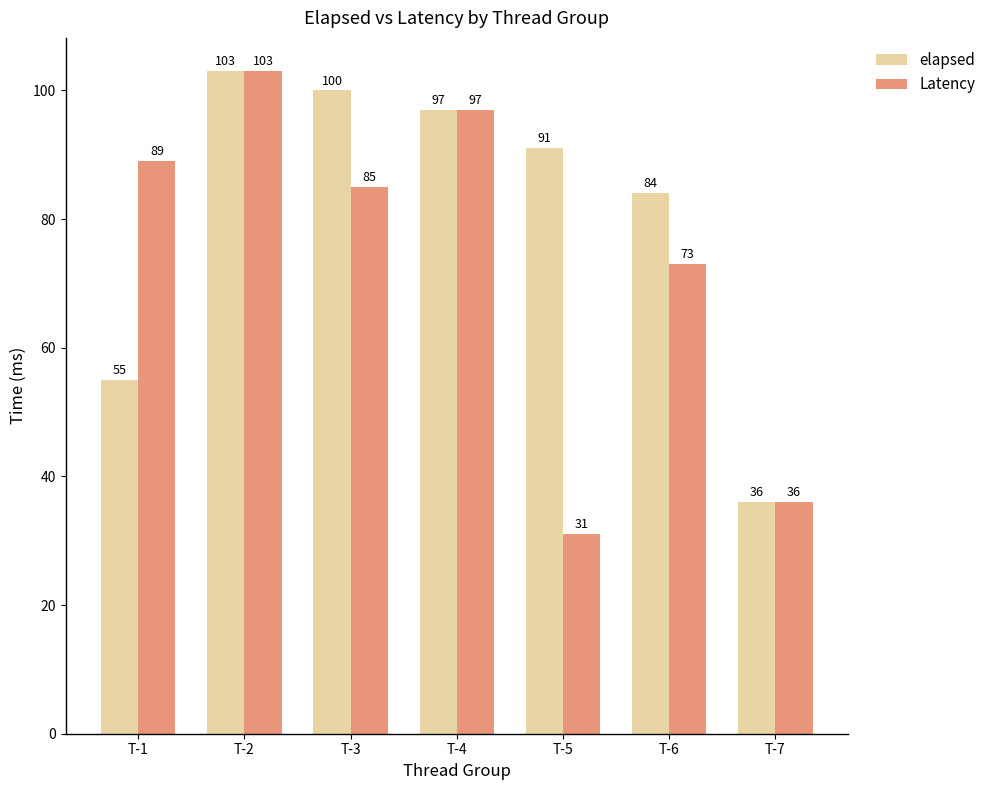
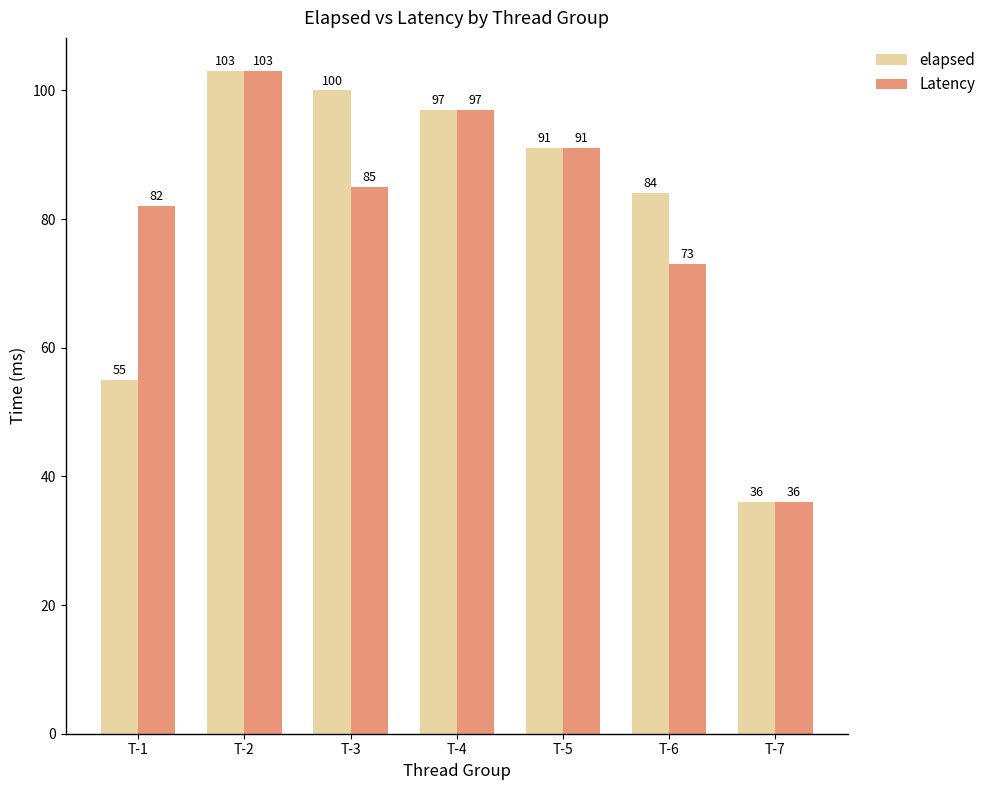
  {
    "elapsed": {
      "T-1": 55,
      "T-2": 103,
      "T-3": 100,
      "T-4": 97,
      "T-5": 91,
      "T-6": 84,
      "T-7": 36
    },
    "Latency": {
-     "T-1": 89,
+     "T-1": 82,
      "T-2": 103,
      "T-3": 85,
      "T-4": 97,
-     "T-5": 31,
+     "T-5": 91,
      "T-6": 73,
      "T-7": 36
    }
  }
